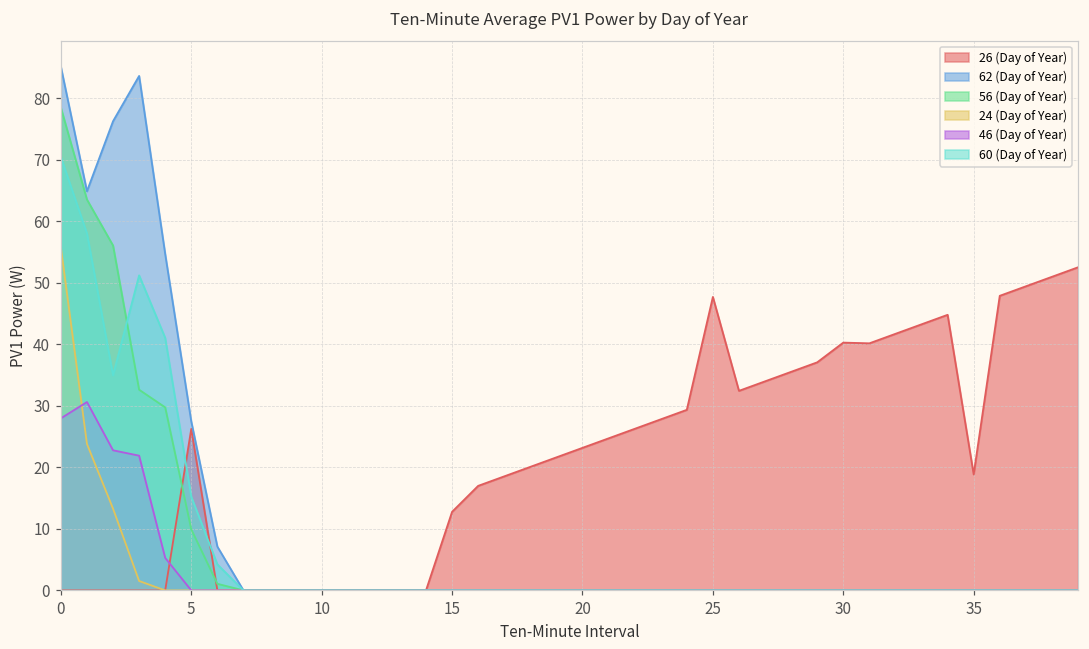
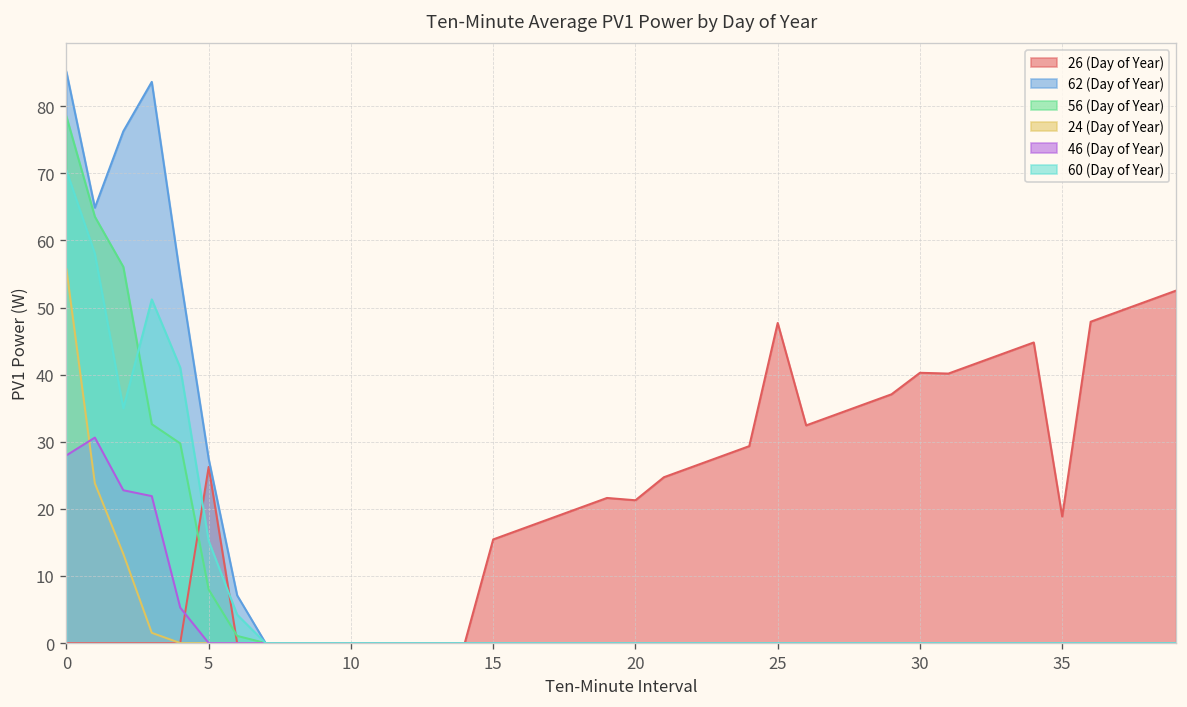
  {
    "26 (Day of Year)": {
      "0": 0,
      "5": 26,
-     "15": 13,
-     "20": 23,
+     "15": 15,
+     "20": 21,
      "25": 48,
      "30": 40,
      "35": 19
    },
    "56 (Day of Year)": {
      "0": 78,
-     "5": 10
+     "5": 8
    },
    "24 (Day of Year)": {
      "0": 56
    },
    "46 (Day of Year)": {
      "0": 28
    }
  }
